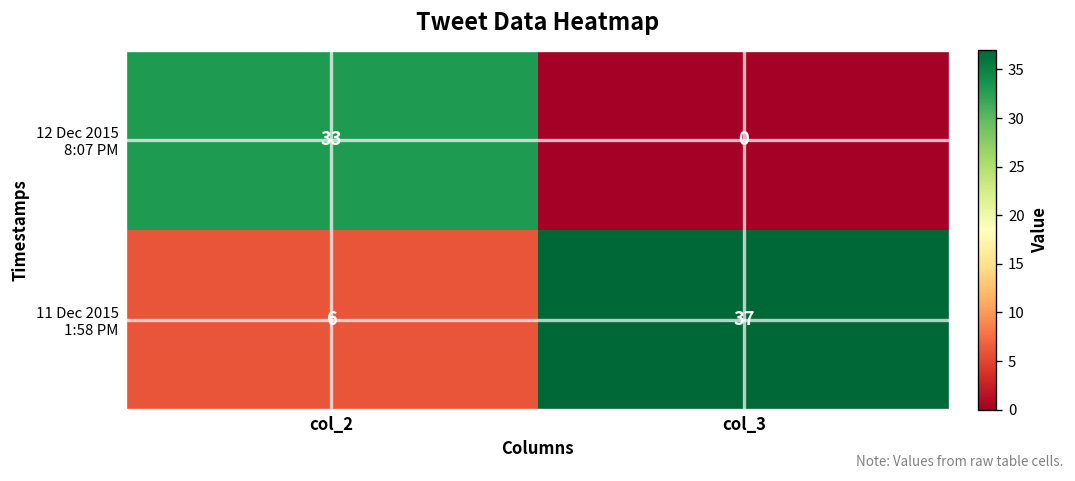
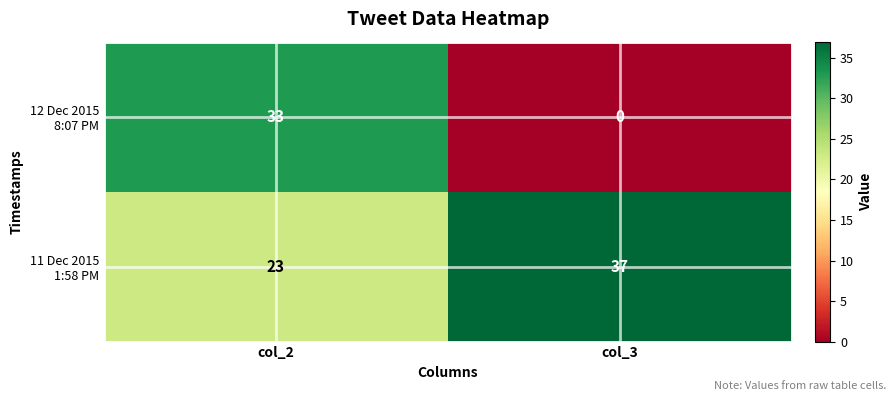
  {
    "12 Dec 2015 8:07 PM": {
      "col_2": 33,
      "col_3": 0
    },
    "11 Dec 2015 1:58 PM": {
-     "col_2": 6,
+     "col_2": 23,
      "col_3": 37
    }
  }
